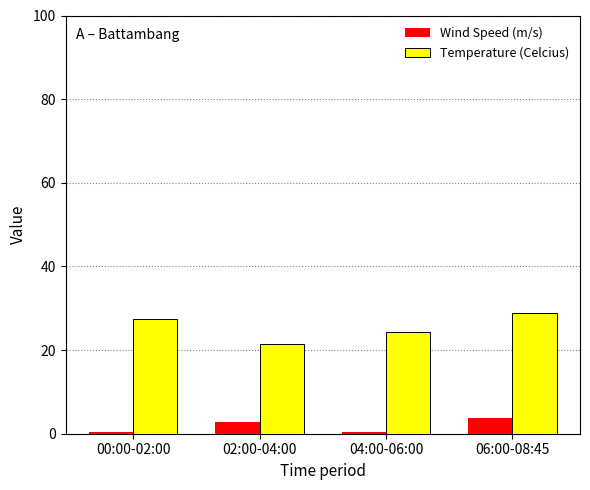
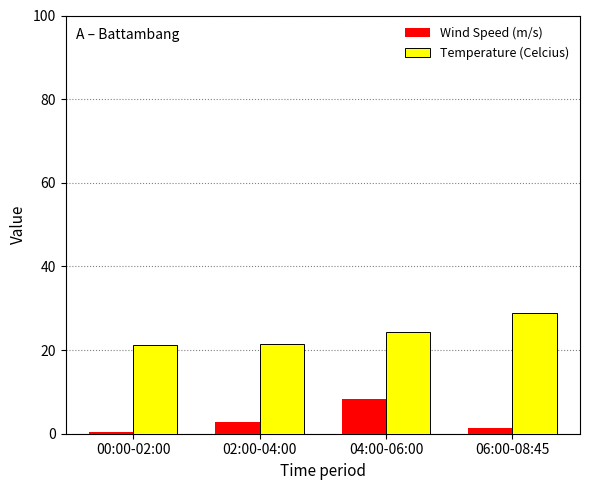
  {
    "Wind Speed (m/s)": {
      "02:00-04:00": 3,
-     "04:00-06:00": 0,
-     "06:00-08:45": 4
+     "04:00-06:00": 8,
+     "06:00-08:45": 1
    },
    "Temperature (Celcius)": {
-     "00:00-02:00": 28,
+     "00:00-02:00": 21,
      "02:00-04:00": 21,
      "04:00-06:00": 24,
      "06:00-08:45": 29
    }
  }
